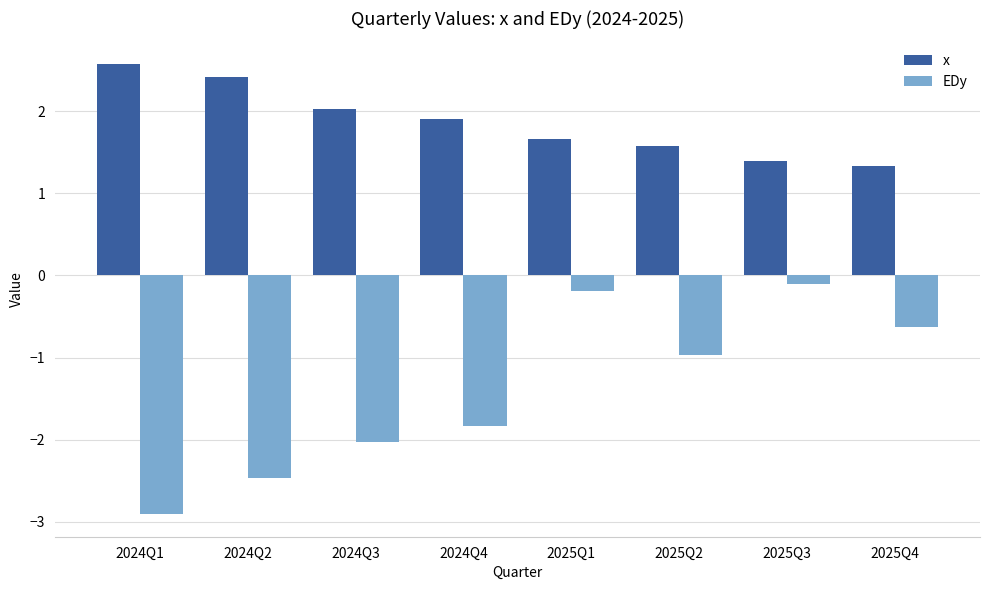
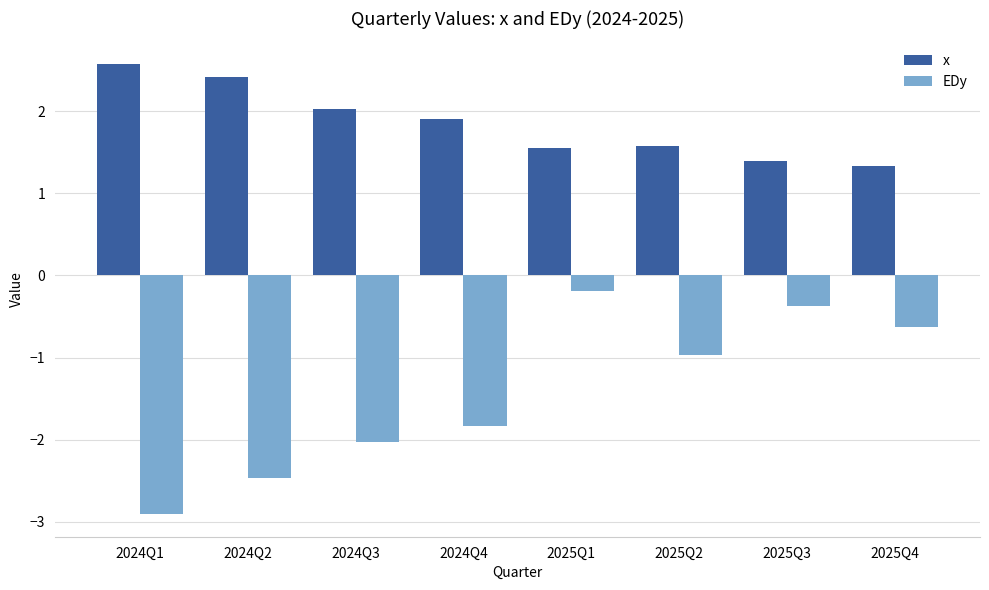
  {
    "x": {
      "2024Q1": 2.6,
      "2024Q2": 2.4,
      "2024Q3": 2.0,
      "2024Q4": 1.9,
-     "2025Q1": 1.7,
+     "2025Q1": 1.6,
      "2025Q2": 1.6,
      "2025Q3": 1.4,
      "2025Q4": 1.3
    },
    "EDy": {
      "2024Q1": -2.9,
      "2024Q2": -2.5,
      "2024Q3": -2.0,
      "2024Q4": -1.8,
      "2025Q1": -0.2,
      "2025Q2": -1.0,
-     "2025Q3": -0.1,
+     "2025Q3": -0.4,
      "2025Q4": -0.6
    }
  }
